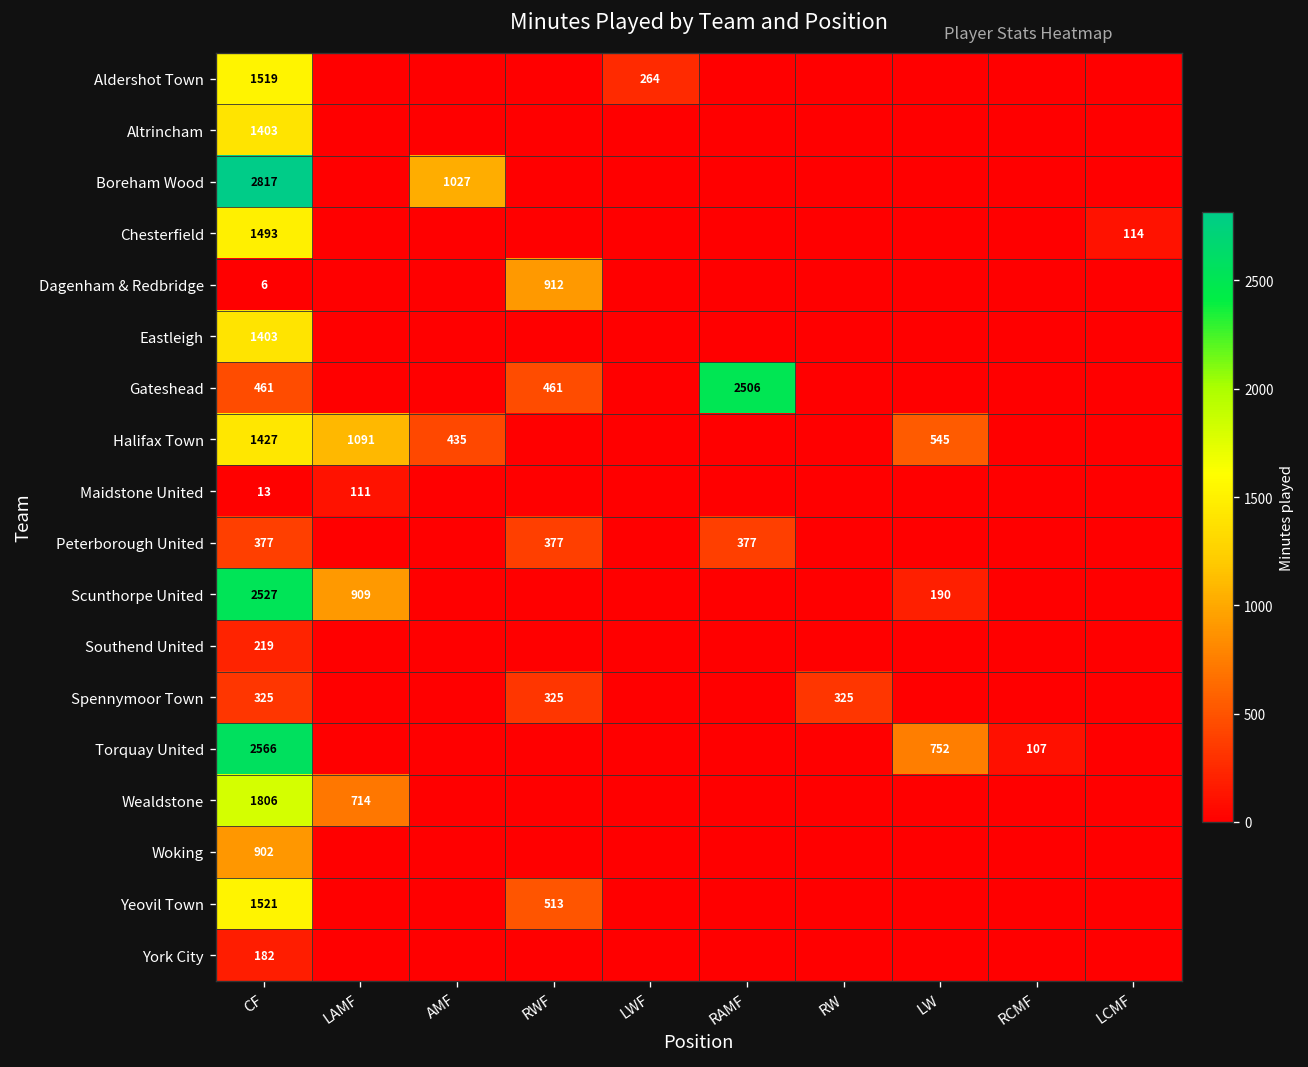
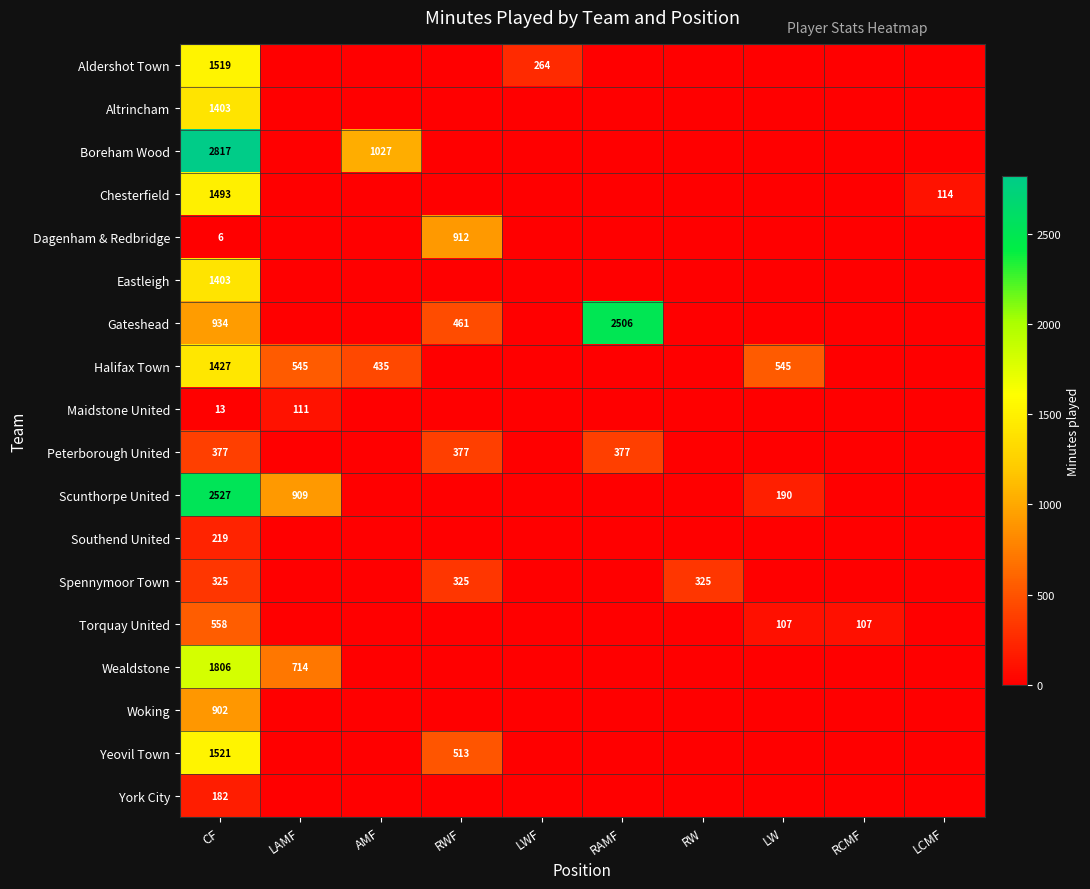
  {
    "Aldershot Town": {
      "CF": 1519,
      "LWF": 264
    },
    "Altrincham": {
      "CF": 1403
    },
    "Boreham Wood": {
      "CF": 2817,
      "AMF": 1027
    },
    "Chesterfield": {
      "CF": 1493,
      "LCMF": 114
    },
    "Dagenham & Redbridge": {
      "CF": 6,
      "RWF": 912
    },
    "Eastleigh": {
      "CF": 1403
    },
    "Gateshead": {
-     "CF": 461,
+     "CF": 934,
      "RWF": 461,
      "RAMF": 2506
    },
    "Halifax Town": {
      "CF": 1427,
-     "LAMF": 1091,
+     "LAMF": 545,
      "AMF": 435,
      "LW": 545
    },
    "Maidstone United": {
      "CF": 13,
      "LAMF": 111
    },
    "Peterborough United": {
      "CF": 377,
      "RWF": 377,
      "RAMF": 377
    },
    "Scunthorpe United": {
      "CF": 2527,
      "LAMF": 909,
      "LW": 190
    },
    "Southend United": {
      "CF": 219
    },
    "Spennymoor Town": {
      "CF": 325,
      "RWF": 325,
      "RW": 325
    },
    "Torquay United": {
-     "CF": 2566,
-     "LW": 752,
+     "CF": 558,
+     "LW": 107,
      "RCMF": 107
    },
    "Wealdstone": {
      "CF": 1806,
      "LAMF": 714
    },
    "Woking": {
      "CF": 902
    },
    "Yeovil Town": {
      "CF": 1521,
      "RWF": 513
    },
    "York City": {
      "CF": 182
    }
  }
